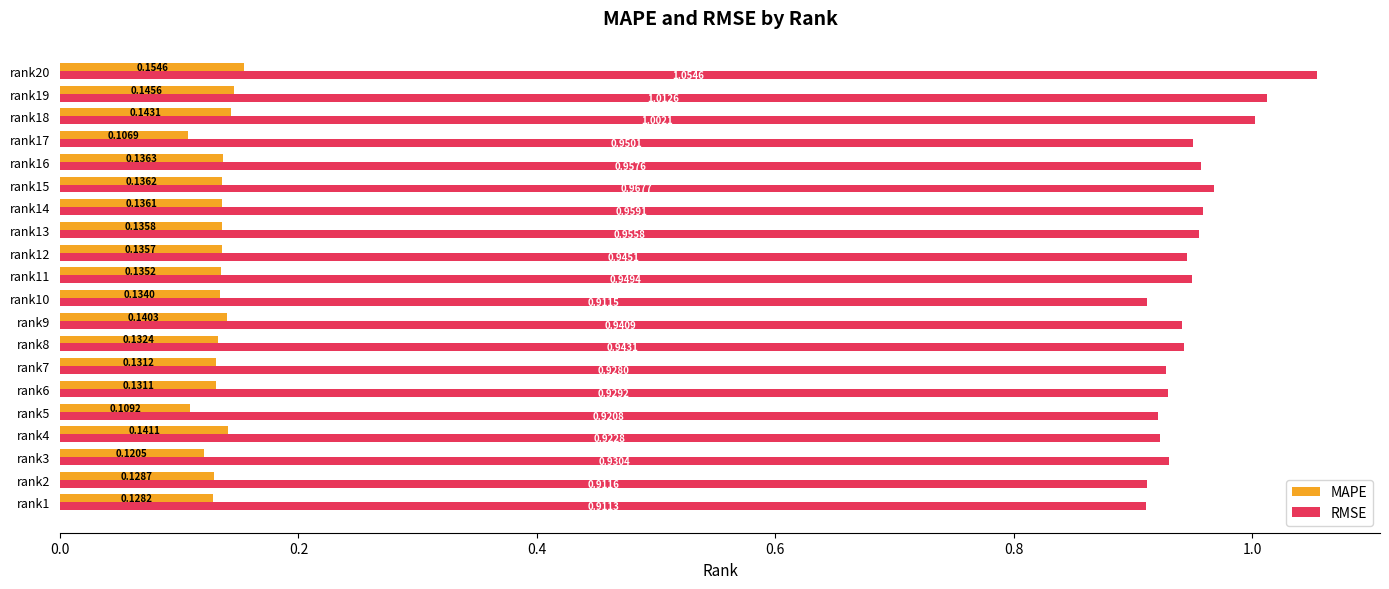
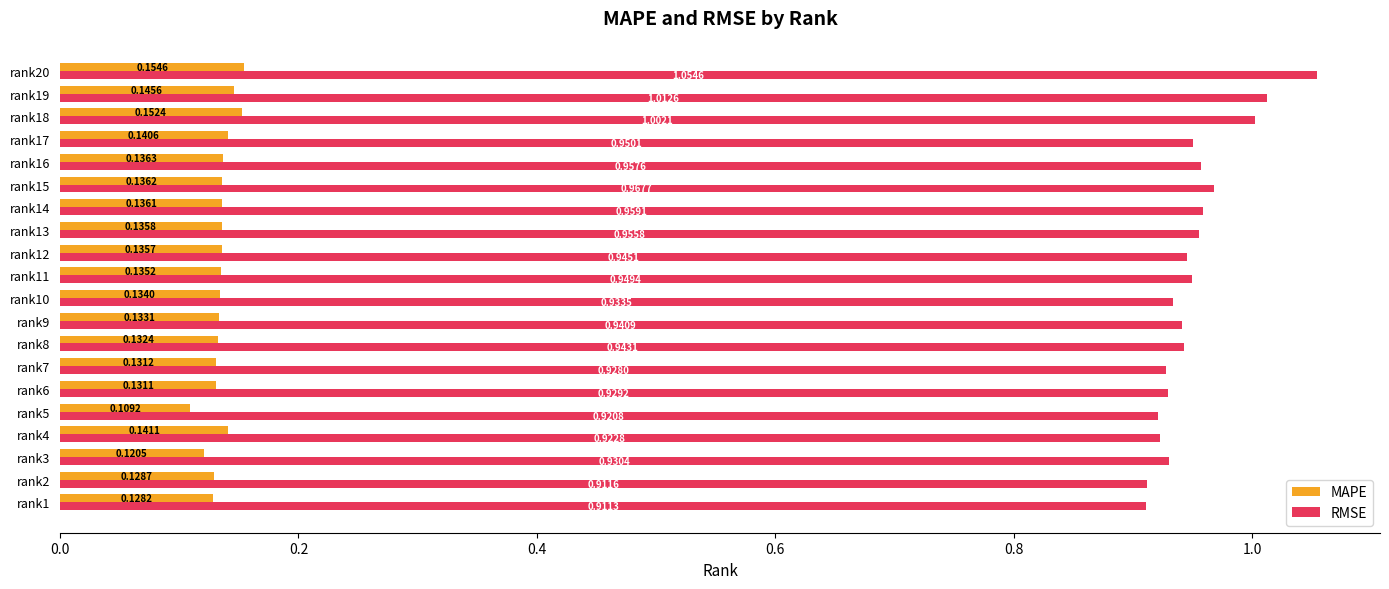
  {
    "MAPE": {
      "rank20": 0.1546,
      "rank19": 0.1456,
-     "rank18": 0.1431,
-     "rank17": 0.1069,
+     "rank18": 0.1524,
+     "rank17": 0.1406,
      "rank16": 0.1363,
      "rank15": 0.1362,
      "rank14": 0.1361,
      "rank13": 0.1358,
      "rank12": 0.1357,
      "rank11": 0.1352,
      "rank10": 0.1340,
-     "rank9": 0.1403,
+     "rank9": 0.1331,
      "rank8": 0.1324,
      "rank7": 0.1312,
      "rank6": 0.1311,
      "rank5": 0.1092,
      "rank4": 0.1411,
      "rank3": 0.1205,
      "rank2": 0.1287,
      "rank1": 0.1282
    },
    "RMSE": {
      "rank20": 1.0546,
      "rank19": 1.0126,
      "rank18": 1.0021,
      "rank17": 0.9501,
      "rank16": 0.9576,
      "rank15": 0.9677,
      "rank14": 0.9591,
      "rank13": 0.9558,
      "rank12": 0.9451,
      "rank11": 0.9494,
-     "rank10": 0.9115,
+     "rank10": 0.9335,
      "rank9": 0.9409,
      "rank8": 0.9431,
      "rank7": 0.9280,
      "rank6": 0.9292,
      "rank5": 0.9208,
      "rank4": 0.9228,
      "rank3": 0.9304,
      "rank2": 0.9116,
      "rank1": 0.9113
    }
  }
